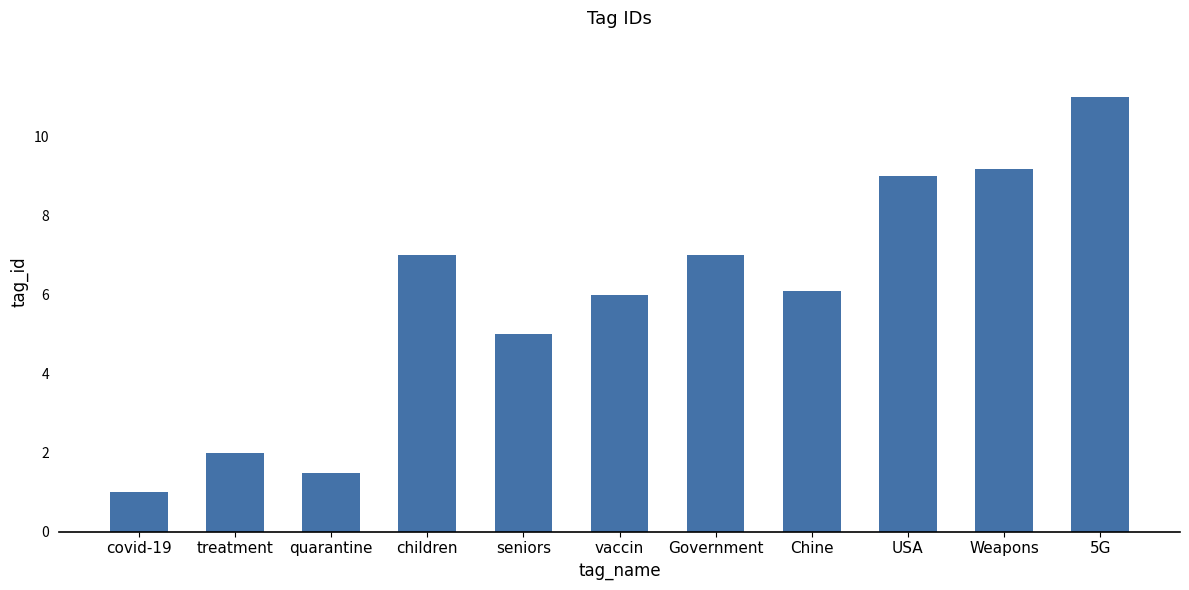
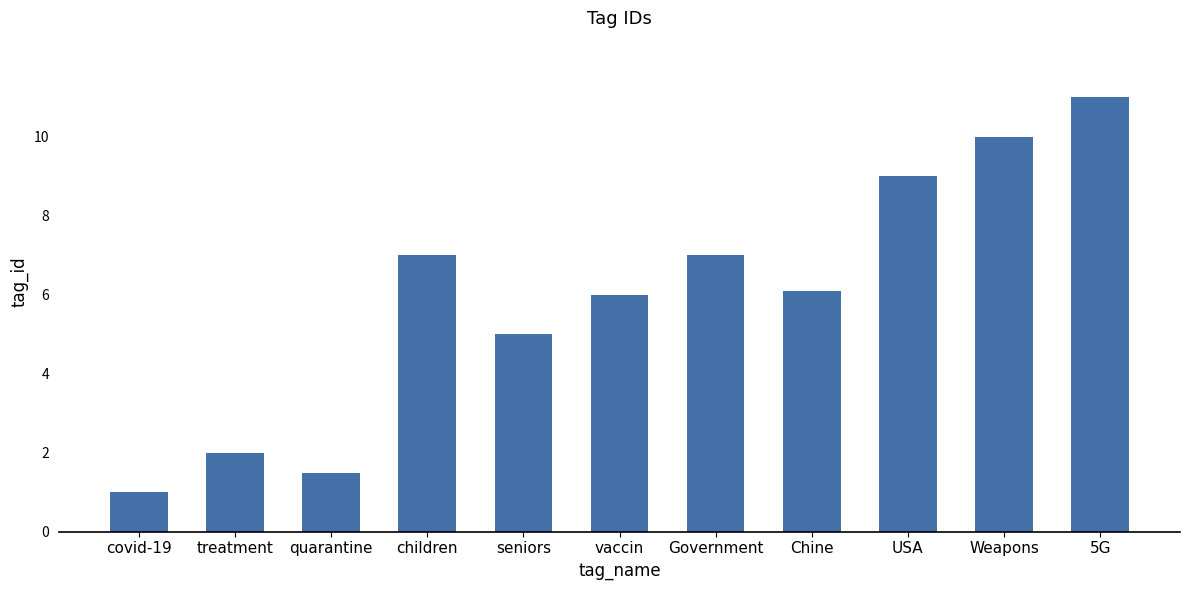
  {
    "covid-19": 1.0,
    "treatment": 2.0,
    "quarantine": 1.5,
    "children": 7.0,
    "seniors": 5.0,
    "vaccin": 6.0,
    "Government": 7.0,
    "Chine": 6.1,
    "USA": 9.0,
-   "Weapons": 9.2,
+   "Weapons": 10.0,
    "5G": 11.0
  }
